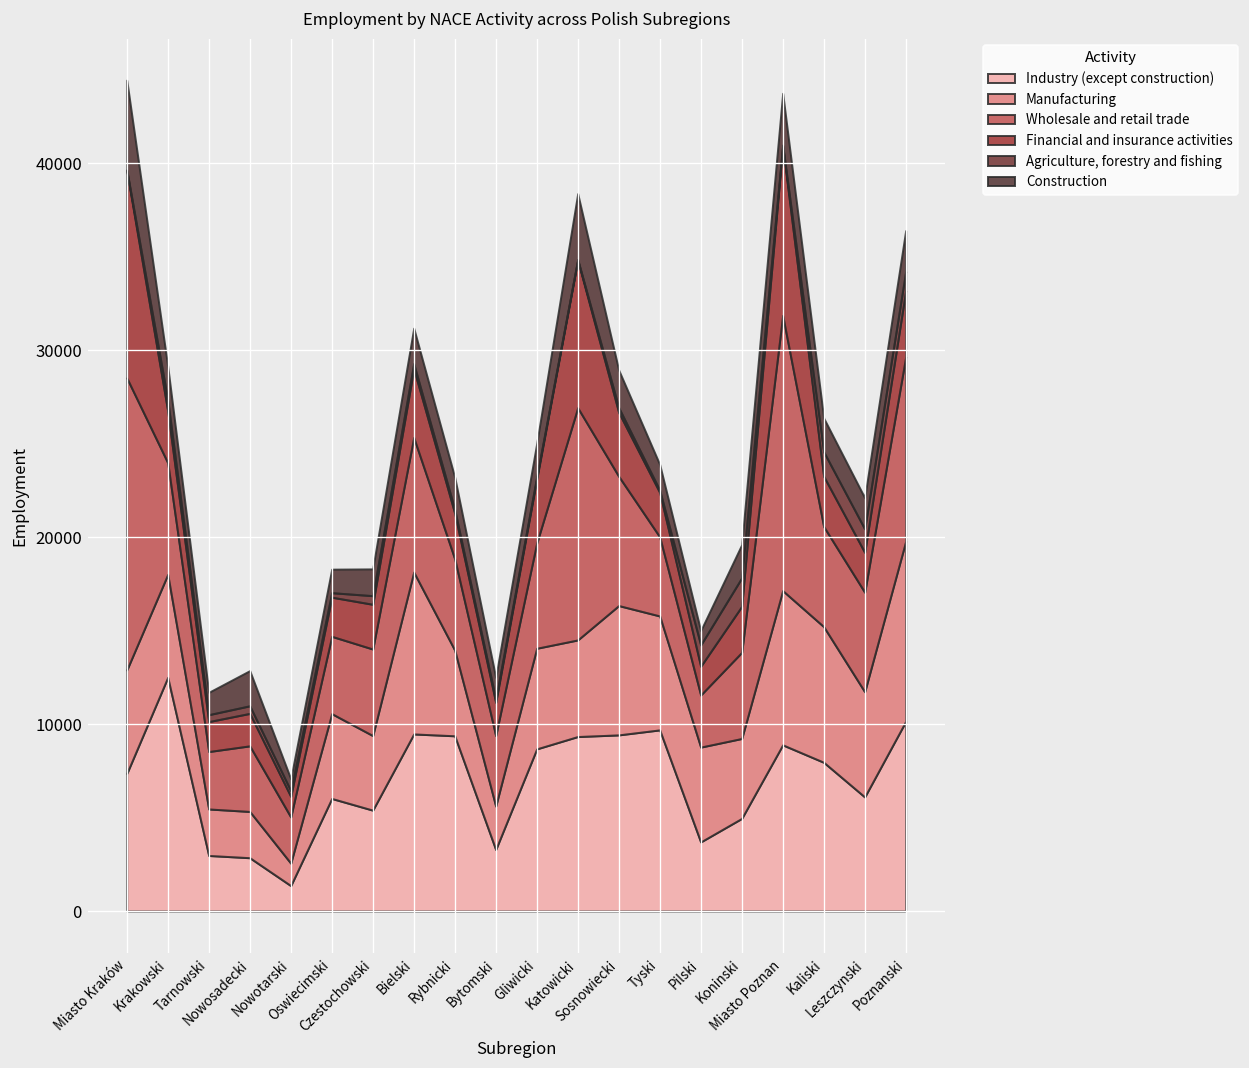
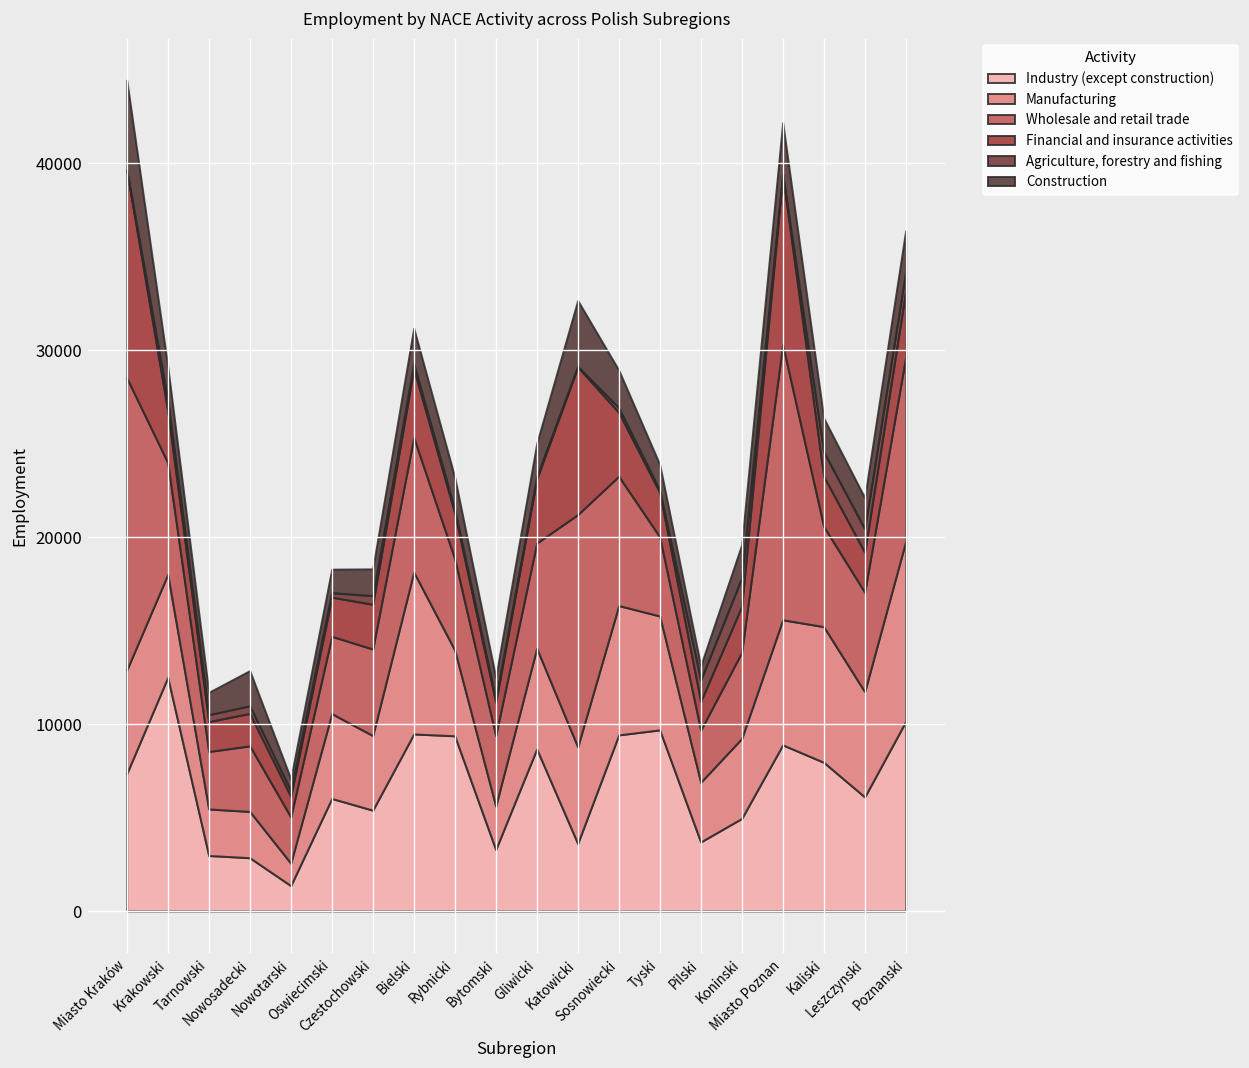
  {
    "Industry (except construction)": {
      "Miasto Kraków": 7400,
      "Krakowski": 12500,
      "Tarnowski": 3000,
      "Nowosadecki": 2900,
      "Nowotarski": 1400,
      "Oswiecimski": 6000,
      "Czestochowski": 5400,
      "Bielski": 9500,
      "Rybnicki": 9400,
      "Bytomski": 3300,
      "Gliwicki": 8700,
-     "Katowicki": 9300,
+     "Katowicki": 3600,
      "Sosnowiecki": 9400,
      "Tyski": 9700,
      "Pilski": 3700,
      "Koninski": 5000,
      "Miasto Poznan": 8900,
      "Kaliski": 8000,
      "Leszczynski": 6100,
      "Poznanski": 10100
    },
    "Manufacturing": {
      "Miasto Kraków": 5500,
      "Krakowski": 5500,
      "Tarnowski": 2500,
      "Nowosadecki": 2500,
      "Nowotarski": 1200,
      "Oswiecimski": 4500,
      "Czestochowski": 4000,
      "Bielski": 8700,
      "Rybnicki": 4600,
      "Bytomski": 2300,
      "Gliwicki": 5400,
      "Katowicki": 5200,
      "Sosnowiecki": 6900,
      "Tyski": 6100,
-     "Pilski": 5100,
+     "Pilski": 3200,
      "Koninski": 4300,
-     "Miasto Poznan": 8200,
+     "Miasto Poznan": 6700,
      "Kaliski": 7300,
      "Leszczynski": 5600,
      "Poznanski": 9600
    }
  }
